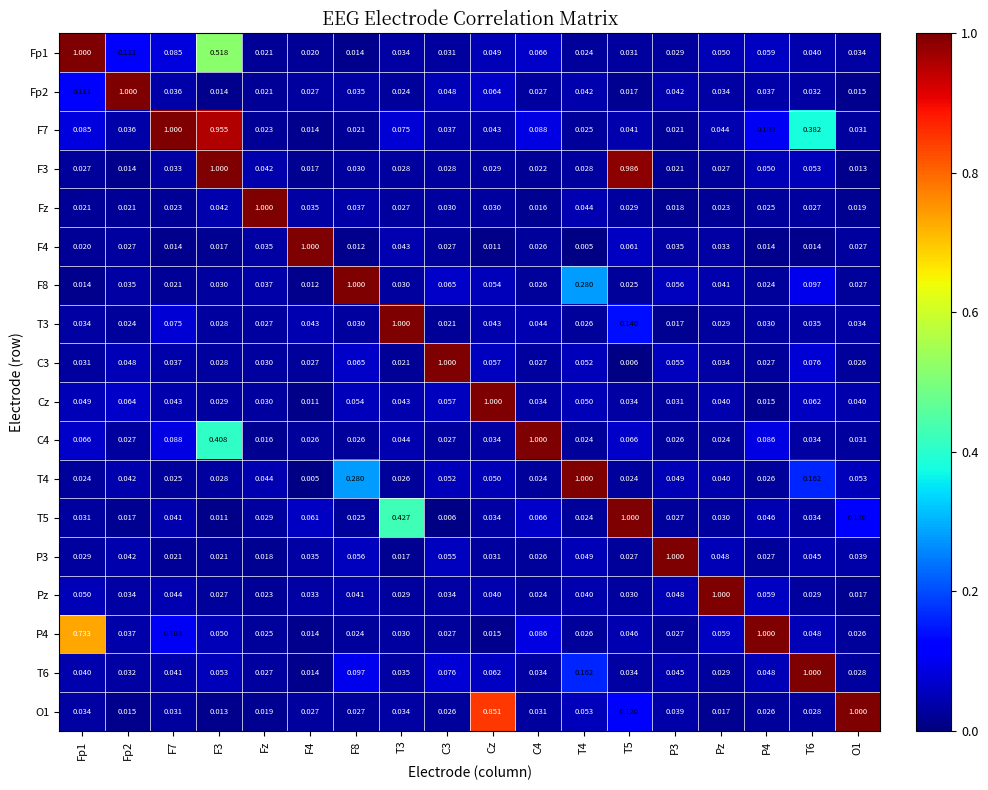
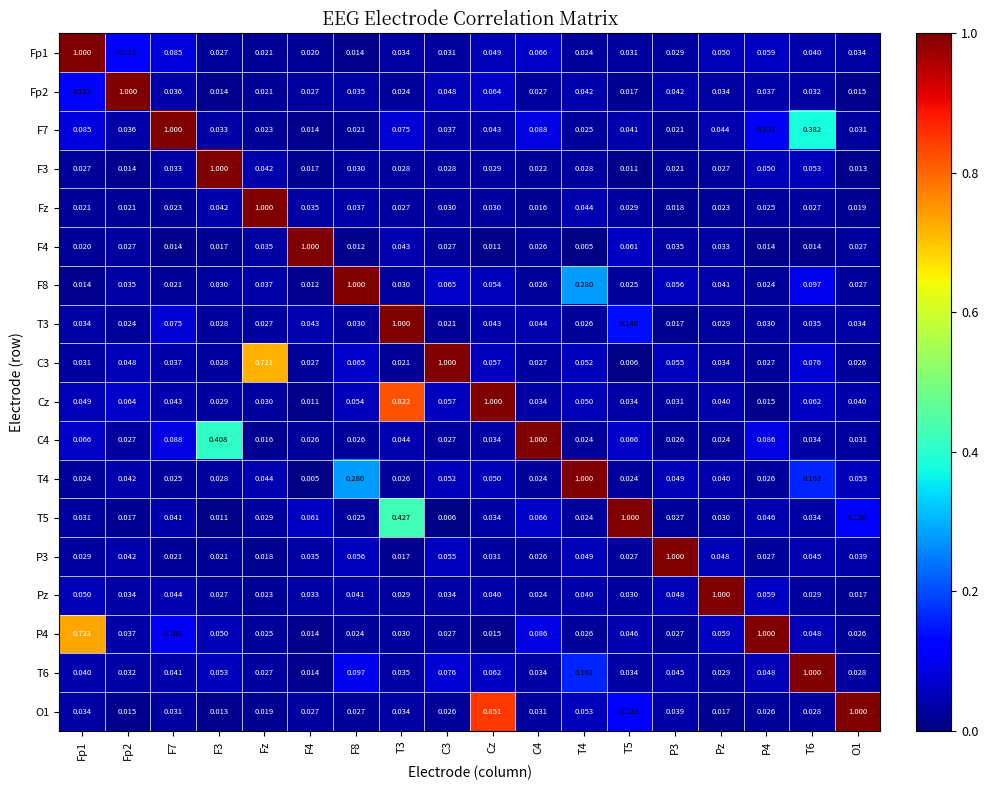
  {
    "Fp1": {
      "Fp1": 1.000,
      "Fp2": 0.111,
      "F7": 0.085,
-     "F3": 0.518,
+     "F3": 0.027,
      "Fz": 0.021,
      "F4": 0.020,
      "F8": 0.014,
      "T3": 0.034,
      "C3": 0.031,
      "Cz": 0.049,
      "C4": 0.066,
      "T4": 0.024,
      "T5": 0.031,
      "P3": 0.029,
      "Pz": 0.050,
      "P4": 0.059,
      "T6": 0.040,
      "O1": 0.034
    },
    "F7": {
      "Fp1": 0.085,
      "Fp2": 0.036,
      "F7": 1.000,
-     "F3": 0.955,
+     "F3": 0.033,
      "Fz": 0.023,
      "F4": 0.014,
      "F8": 0.021,
      "T3": 0.075,
      "C3": 0.037,
      "Cz": 0.043,
      "C4": 0.088,
      "T4": 0.025,
      "T5": 0.041,
      "P3": 0.021,
      "Pz": 0.044,
      "P4": 0.103,
      "T6": 0.382,
      "O1": 0.031
    },
    "F3": {
      "Fp1": 0.027,
      "Fp2": 0.014,
      "F7": 0.033,
      "F3": 1.000,
      "Fz": 0.042,
      "F4": 0.017,
      "F8": 0.030,
      "T3": 0.028,
      "C3": 0.028,
      "Cz": 0.029,
      "C4": 0.022,
      "T4": 0.028,
-     "T5": 0.986,
+     "T5": 0.011,
      "P3": 0.021,
      "Pz": 0.027,
      "P4": 0.050,
      "T6": 0.053,
      "O1": 0.013
    },
    "C3": {
      "Fp1": 0.031,
      "Fp2": 0.048,
      "F7": 0.037,
      "F3": 0.028,
-     "Fz": 0.030,
+     "Fz": 0.721,
      "F4": 0.027,
      "F8": 0.065,
      "T3": 0.021,
      "C3": 1.000,
      "Cz": 0.057,
      "C4": 0.027,
      "T4": 0.052,
      "T5": 0.006,
      "P3": 0.055,
      "Pz": 0.034,
      "P4": 0.027,
      "T6": 0.076,
      "O1": 0.026
    },
    "Cz": {
      "Fp1": 0.049,
      "Fp2": 0.064,
      "F7": 0.043,
      "F3": 0.029,
      "Fz": 0.030,
      "F4": 0.011,
      "F8": 0.054,
-     "T3": 0.043,
+     "T3": 0.822,
      "C3": 0.057,
      "Cz": 1.000,
      "C4": 0.034,
      "T4": 0.050,
      "T5": 0.034,
      "P3": 0.031,
      "Pz": 0.040,
      "P4": 0.015,
      "T6": 0.062,
      "O1": 0.040
    }
  }
